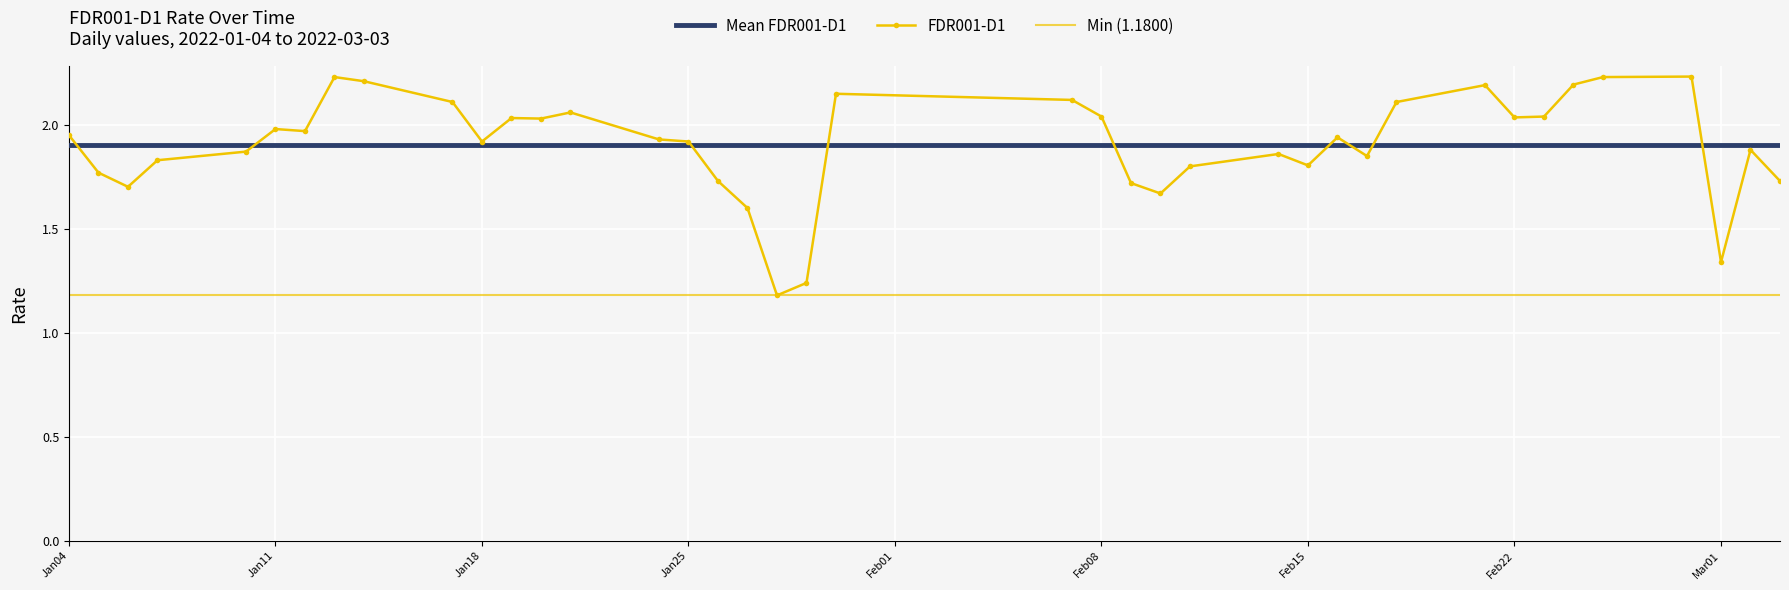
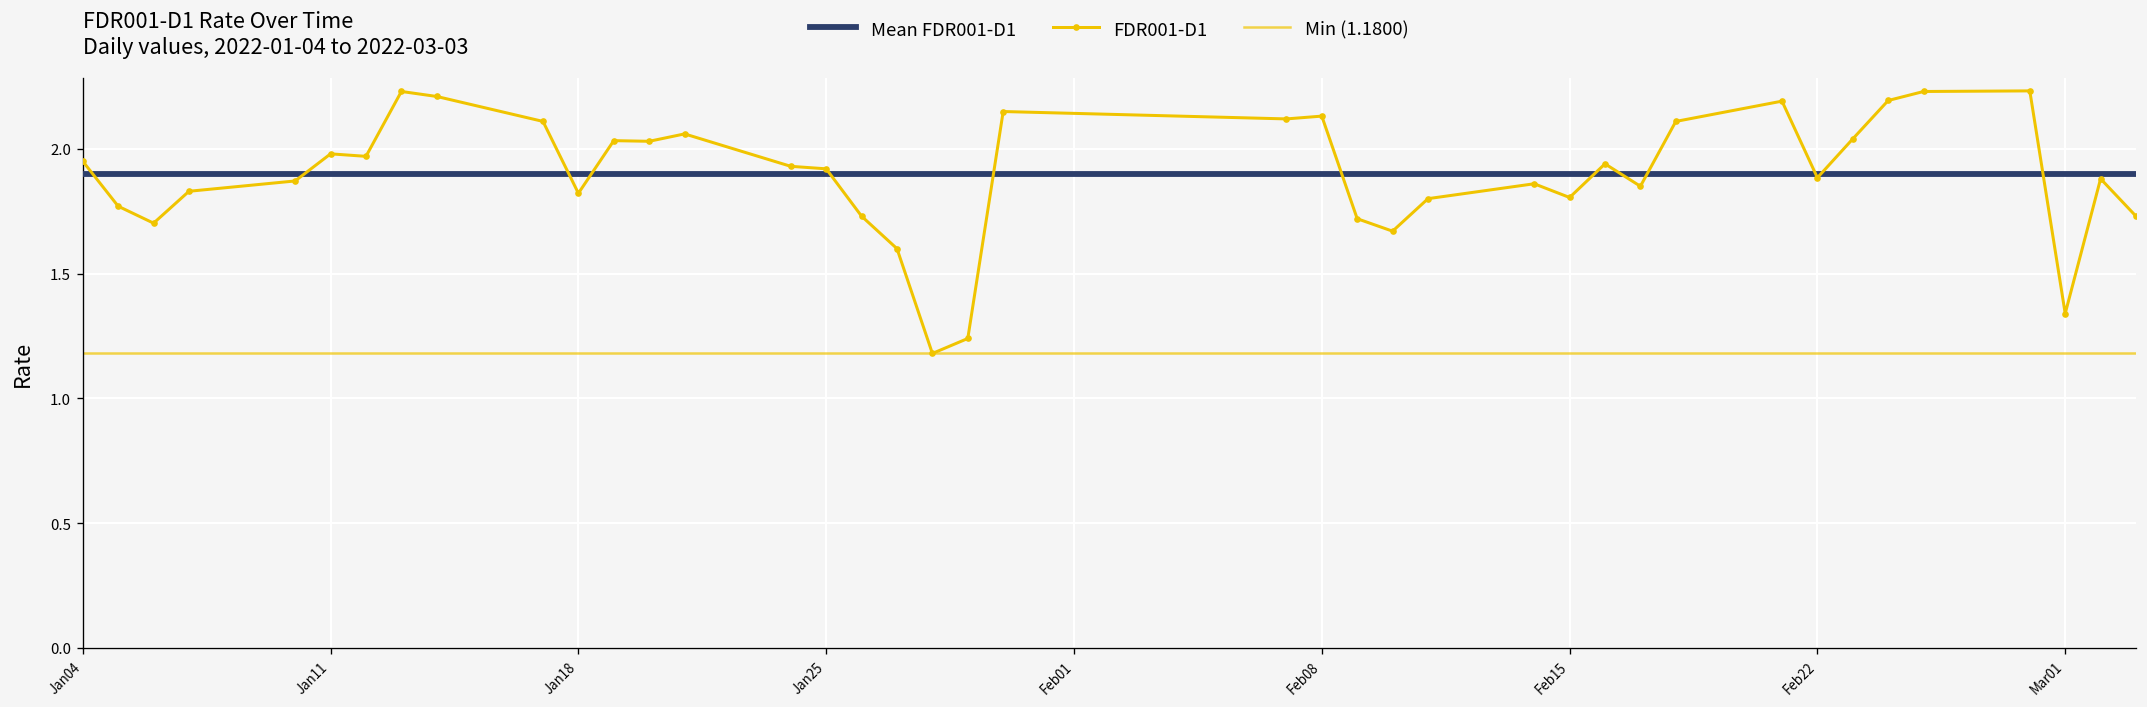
  {
    "Jan04": 1.95,
    "Jan11": 1.98,
-   "Jan18": 1.92,
+   "Jan18": 1.82,
    "Jan25": 1.92,
-   "Feb08": 2.04,
+   "Feb08": 2.13,
    "Feb15": 1.81,
-   "Feb22": 2.04,
+   "Feb22": 1.88,
    "Mar01": 1.34
  }
